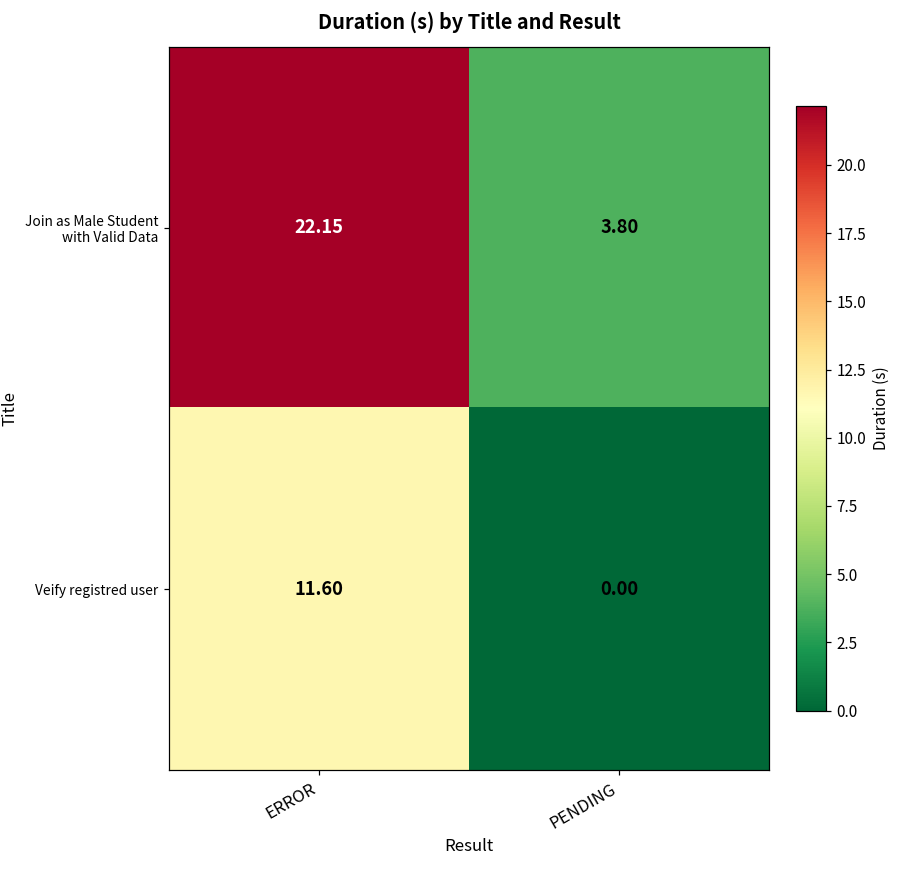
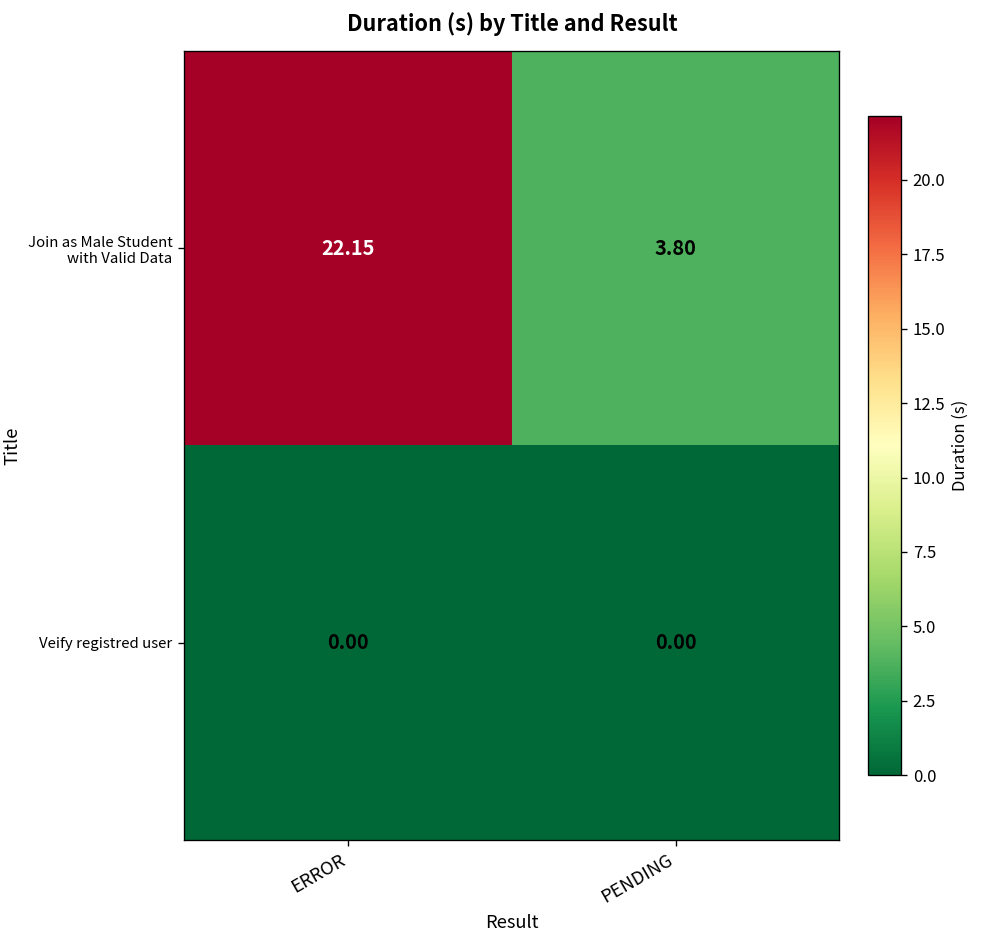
  {
    "Join as Male Student with Valid Data": {
      "ERROR": 22.15,
      "PENDING": 3.80
    },
    "Veify registred user": {
-     "ERROR": 11.60,
+     "ERROR": 0.00,
      "PENDING": 0.00
    }
  }
